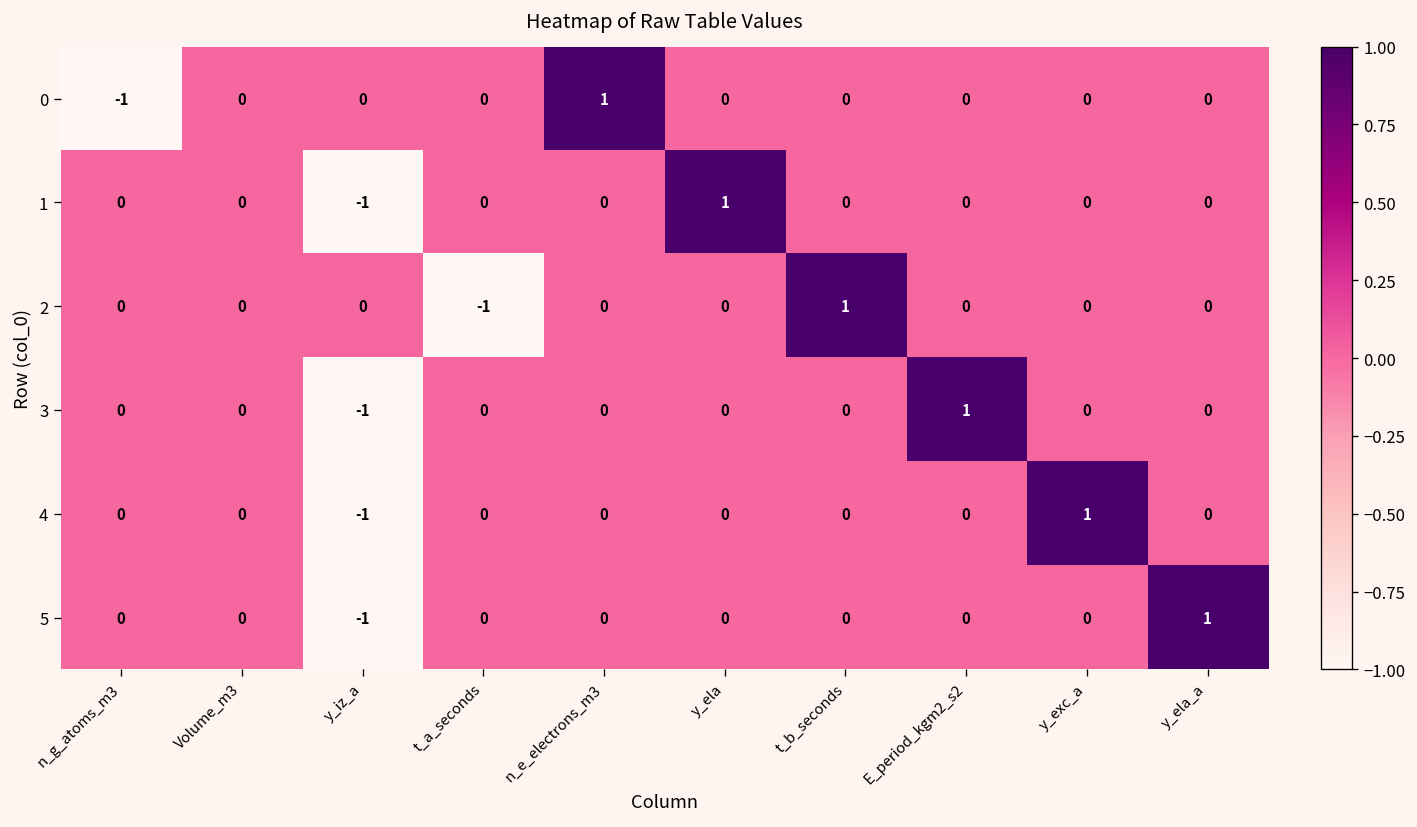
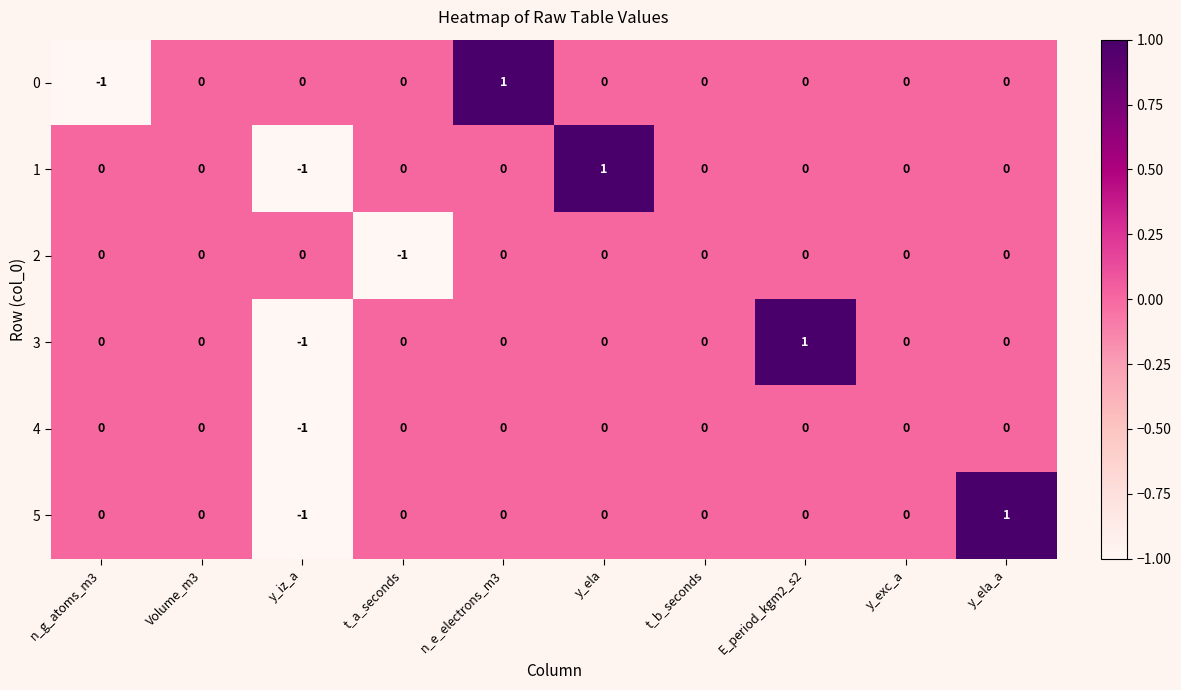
  {
    "0": {
      "n_g_atoms_m3": -1,
      "Volume_m3": 0,
      "y_iz_a": 0,
      "t_a_seconds": 0,
      "n_e_electrons_m3": 1,
      "y_ela": 0,
      "t_b_seconds": 0,
      "E_period_kgm2_s2": 0,
      "y_exc_a": 0,
      "y_ela_a": 0
    },
    "1": {
      "n_g_atoms_m3": 0,
      "Volume_m3": 0,
      "y_iz_a": -1,
      "t_a_seconds": 0,
      "n_e_electrons_m3": 0,
      "y_ela": 1,
      "t_b_seconds": 0,
      "E_period_kgm2_s2": 0,
      "y_exc_a": 0,
      "y_ela_a": 0
    },
    "2": {
      "n_g_atoms_m3": 0,
      "Volume_m3": 0,
      "y_iz_a": 0,
      "t_a_seconds": -1,
      "n_e_electrons_m3": 0,
      "y_ela": 0,
-     "t_b_seconds": 1,
+     "t_b_seconds": 0,
      "E_period_kgm2_s2": 0,
      "y_exc_a": 0,
      "y_ela_a": 0
    },
    "3": {
      "n_g_atoms_m3": 0,
      "Volume_m3": 0,
      "y_iz_a": -1,
      "t_a_seconds": 0,
      "n_e_electrons_m3": 0,
      "y_ela": 0,
      "t_b_seconds": 0,
      "E_period_kgm2_s2": 1,
      "y_exc_a": 0,
      "y_ela_a": 0
    },
    "4": {
      "n_g_atoms_m3": 0,
      "Volume_m3": 0,
      "y_iz_a": -1,
      "t_a_seconds": 0,
      "n_e_electrons_m3": 0,
      "y_ela": 0,
      "t_b_seconds": 0,
      "E_period_kgm2_s2": 0,
-     "y_exc_a": 1,
+     "y_exc_a": 0,
      "y_ela_a": 0
    },
    "5": {
      "n_g_atoms_m3": 0,
      "Volume_m3": 0,
      "y_iz_a": -1,
      "t_a_seconds": 0,
      "n_e_electrons_m3": 0,
      "y_ela": 0,
      "t_b_seconds": 0,
      "E_period_kgm2_s2": 0,
      "y_exc_a": 0,
      "y_ela_a": 1
    }
  }
